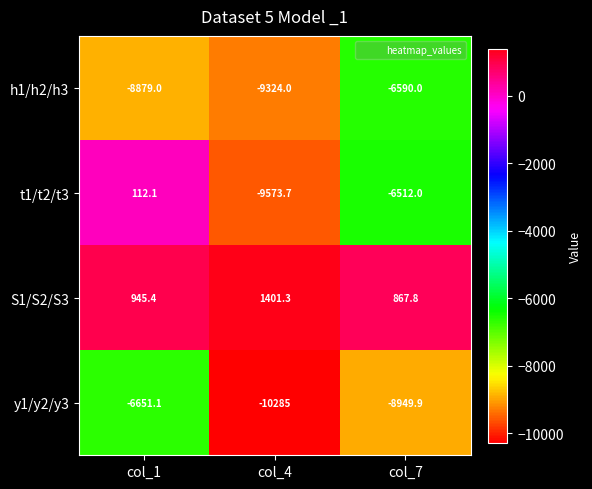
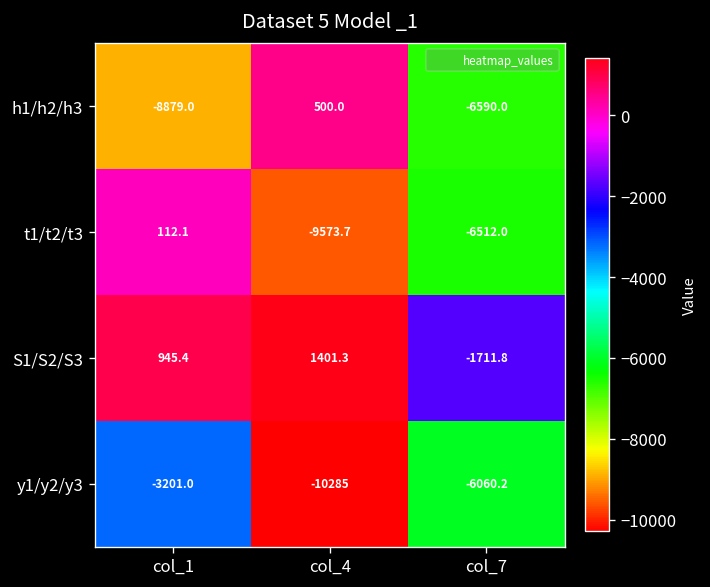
  {
    "h1/h2/h3": {
      "col_1": -8879.0,
-     "col_4": -9324.0,
+     "col_4": 500.0,
      "col_7": -6590.0
    },
    "t1/t2/t3": {
      "col_1": 112.1,
      "col_4": -9573.7,
      "col_7": -6512.0
    },
    "S1/S2/S3": {
      "col_1": 945.4,
      "col_4": 1401.3,
-     "col_7": 867.8
+     "col_7": -1711.8
    },
    "y1/y2/y3": {
-     "col_1": -6651.1,
+     "col_1": -3201.0,
      "col_4": -10285,
-     "col_7": -8949.9
+     "col_7": -6060.2
    }
  }
